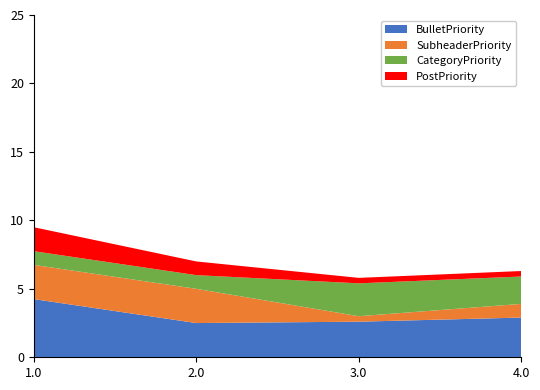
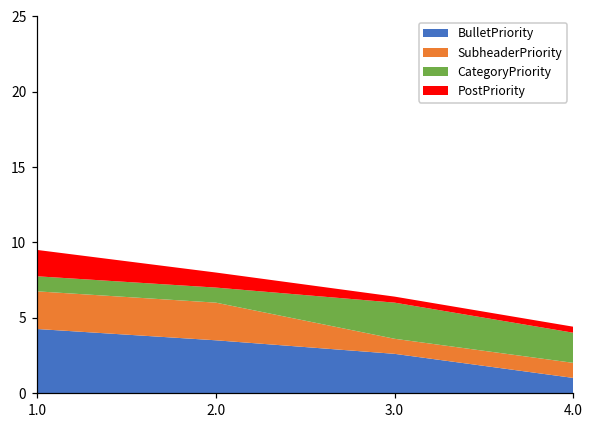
  {
    "BulletPriority": {
-     "2.0": 2.5,
-     "4.0": 2.9
+     "2.0": 3.5,
+     "4.0": 1.0
    },
    "SubheaderPriority": {
-     "3.0": 0.4
+     "3.0": 1.0
    },
    "PostPriority": {
      "1.0": 1.8,
      "2.0": 1.0,
      "3.0": 0.4,
      "4.0": 0.4
    }
  }
